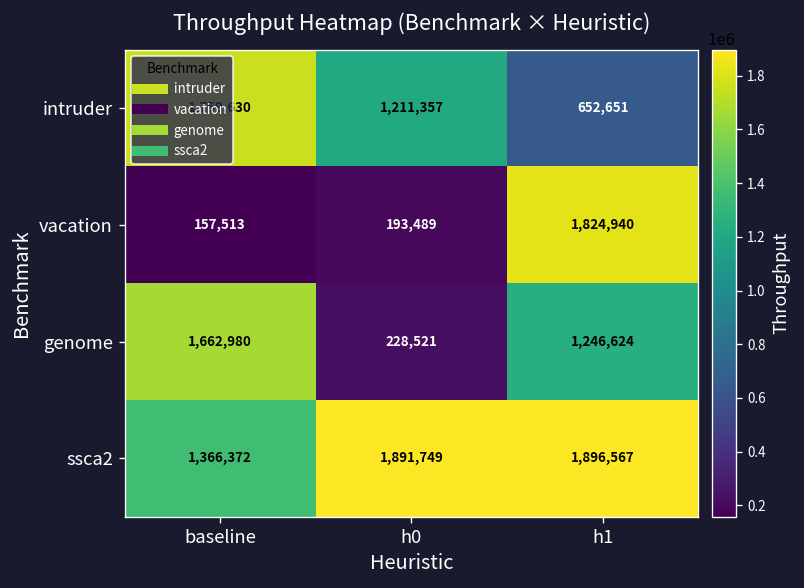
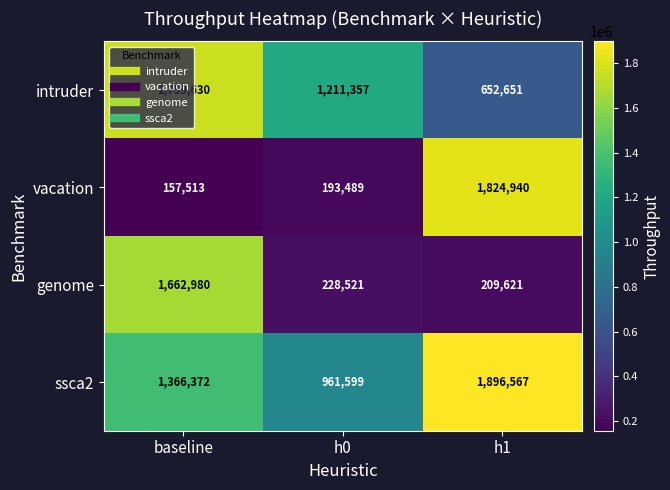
  {
    "intruder": {
      "h0": "1,211,357",
      "h1": "652,651"
    },
    "vacation": {
      "baseline": "157,513",
      "h0": "193,489",
      "h1": "1,824,940"
    },
    "genome": {
      "baseline": "1,662,980",
      "h0": "228,521",
-     "h1": "1,246,624"
+     "h1": "209,621"
    },
    "ssca2": {
      "baseline": "1,366,372",
-     "h0": "1,891,749",
+     "h0": "961,599",
      "h1": "1,896,567"
    }
  }
